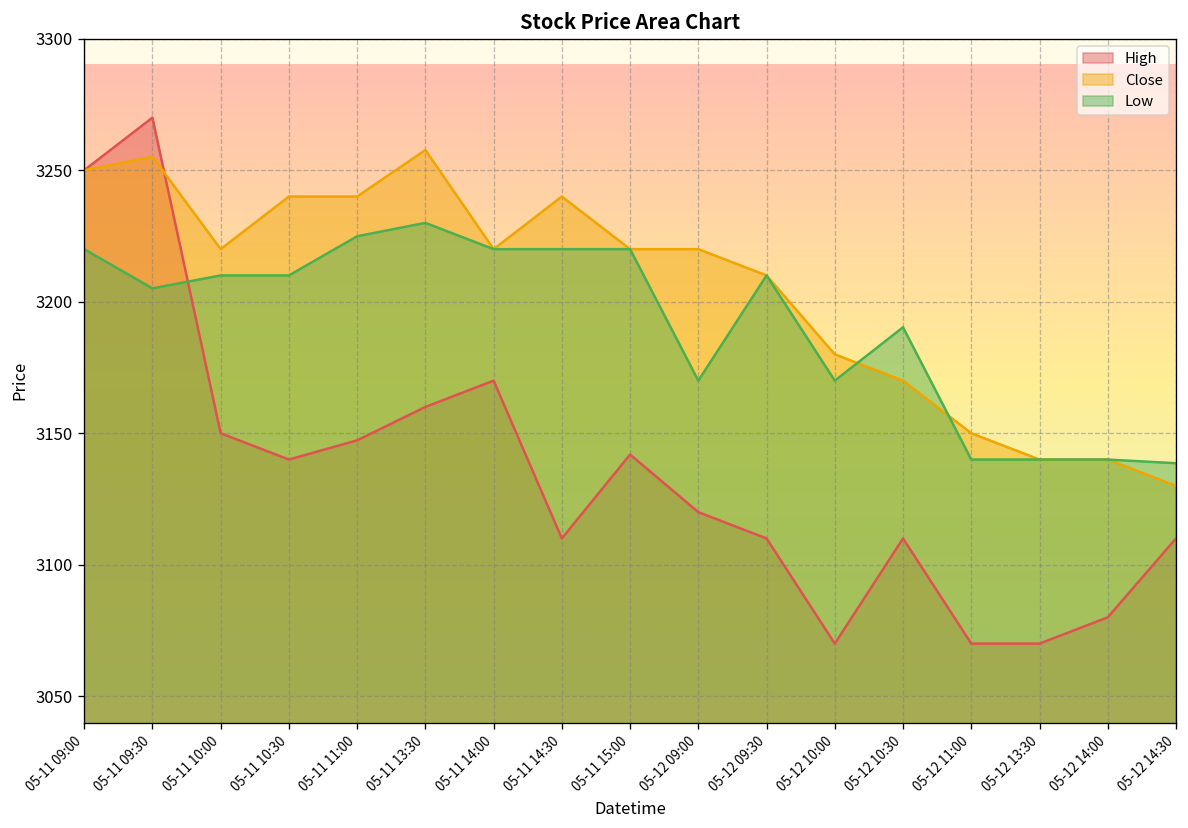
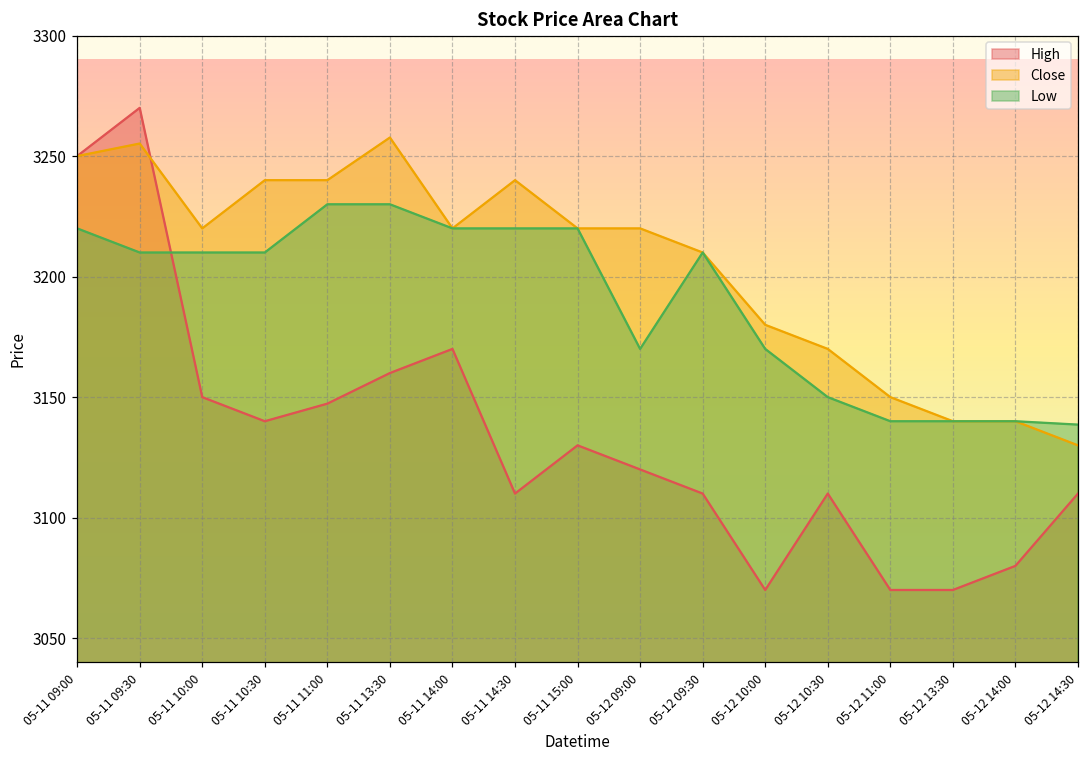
  {
    "High": {
      "05-11 09:30": 3270,
      "05-11 10:00": 3150,
      "05-11 10:30": 3140,
      "05-11 11:00": 3147,
      "05-11 13:30": 3160,
      "05-11 14:00": 3170,
      "05-11 14:30": 3110,
-     "05-11 15:00": 3142,
+     "05-11 15:00": 3130,
      "05-12 09:00": 3120,
      "05-12 09:30": 3110,
      "05-12 10:00": 3070,
      "05-12 10:30": 3110,
      "05-12 11:00": 3070,
      "05-12 13:30": 3070,
      "05-12 14:00": 3080,
      "05-12 14:30": 3110
    },
    "Close": {
      "05-11 09:30": 3255,
      "05-11 10:00": 3220,
      "05-11 10:30": 3240,
      "05-11 11:00": 3240,
      "05-11 13:30": 3258,
      "05-11 14:30": 3240,
      "05-12 09:00": 3220,
      "05-12 10:00": 3180,
      "05-12 10:30": 3170,
      "05-12 11:00": 3150,
      "05-12 14:30": 3130
    },
    "Low": {
      "05-11 09:00": 3220,
-     "05-11 09:30": 3205,
+     "05-11 09:30": 3210,
      "05-11 10:00": 3210,
      "05-11 10:30": 3210,
-     "05-11 11:00": 3225,
+     "05-11 11:00": 3230,
      "05-11 13:30": 3230,
      "05-11 14:30": 3220,
      "05-12 09:00": 3170,
      "05-12 10:00": 3170,
-     "05-12 10:30": 3190,
+     "05-12 10:30": 3150,
      "05-12 11:00": 3140,
      "05-12 14:30": 3139
    }
  }
